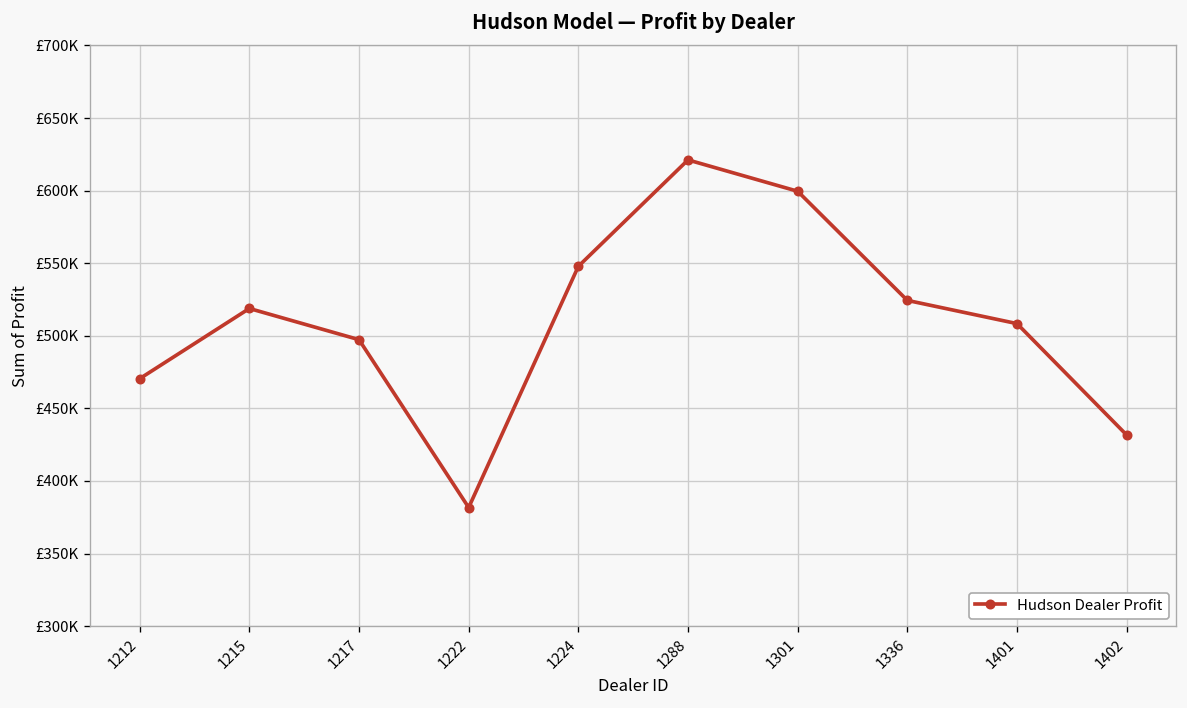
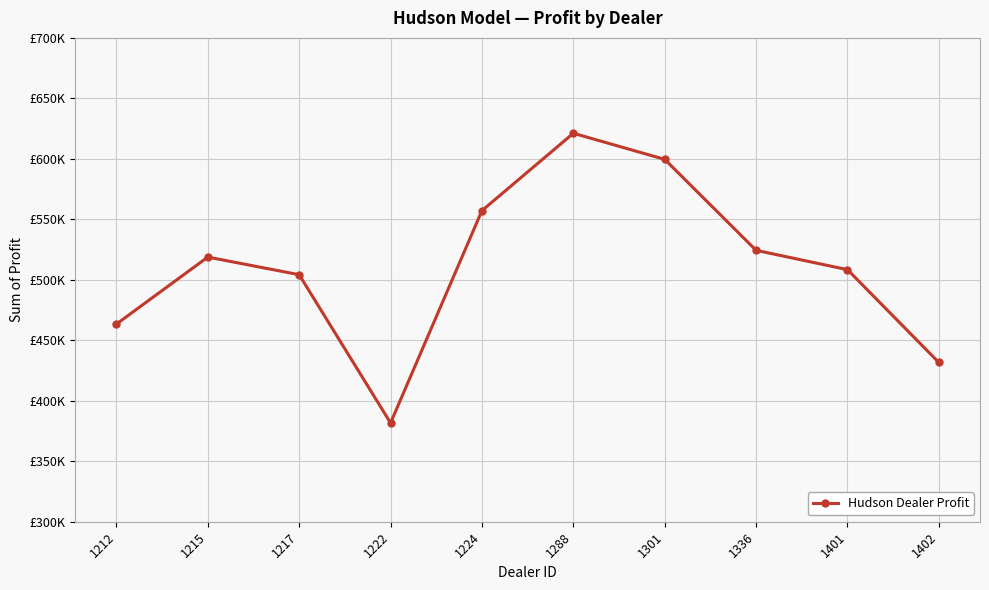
  {
-   "1212": "£470000",
+   "1212": "£463000",
    "1215": "£519000",
-   "1217": "£497000",
+   "1217": "£504000",
    "1222": "£382000",
-   "1224": "£548000",
+   "1224": "£557000",
    "1288": "£621000",
    "1301": "£600000",
    "1336": "£524000",
    "1401": "£508000",
    "1402": "£432000"
  }
